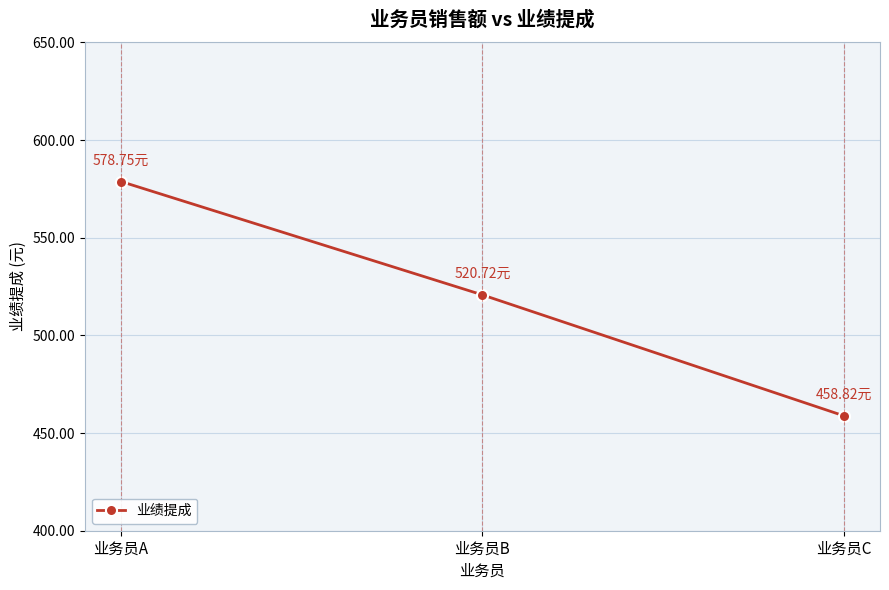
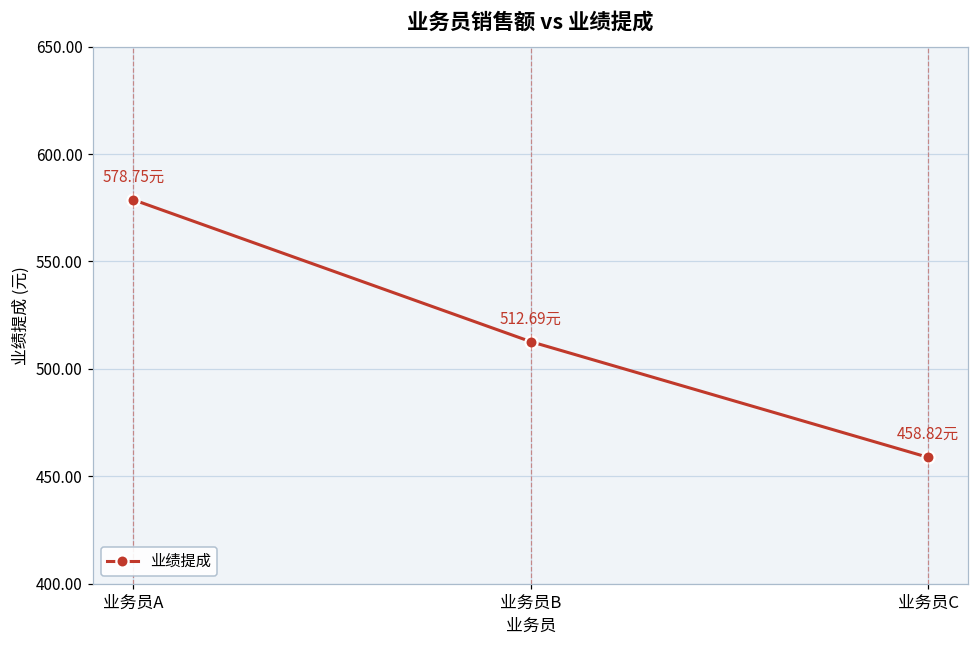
  {
    "业务员A": "578.75元",
-   "业务员B": "520.72元",
+   "业务员B": "512.69元",
    "业务员C": "458.82元"
  }
